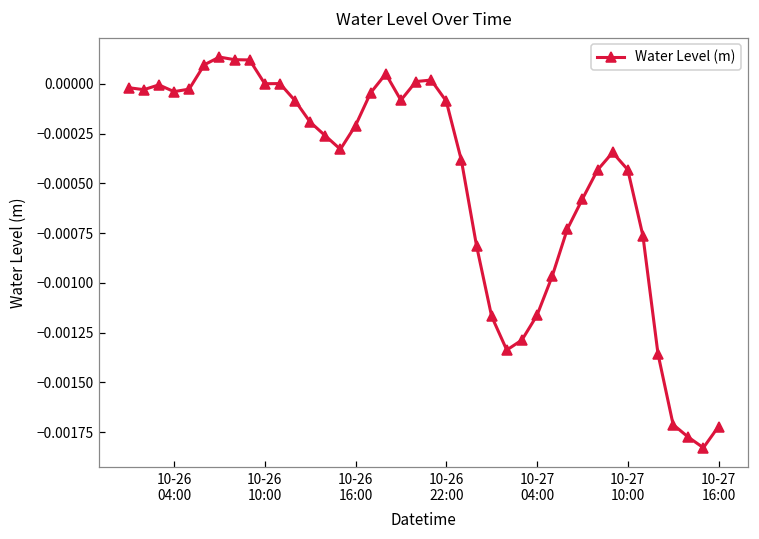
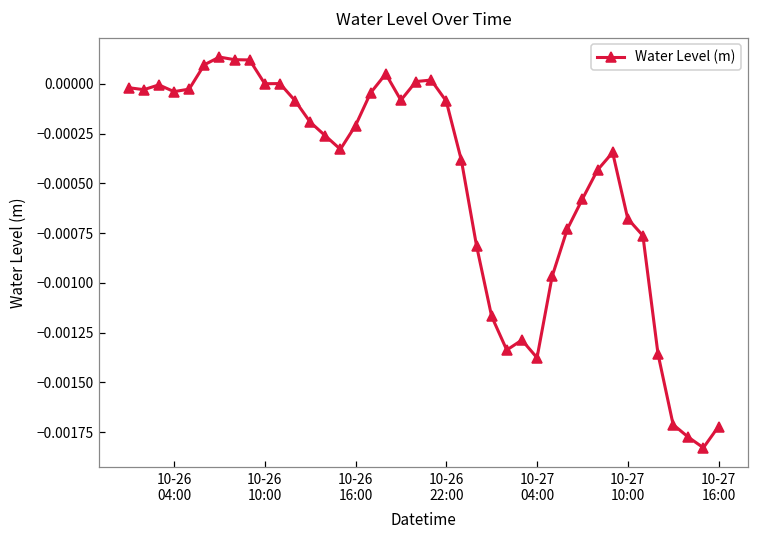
  {
    "10-26 04:00": -0.00004,
    "10-26 10:00": 0.00000,
    "10-26 16:00": -0.00021,
    "10-26 22:00": -0.00009,
-   "10-27 04:00": -0.00116,
-   "10-27 10:00": -0.00043,
+   "10-27 04:00": -0.00138,
+   "10-27 10:00": -0.00068,
    "10-27 16:00": -0.00172
  }
